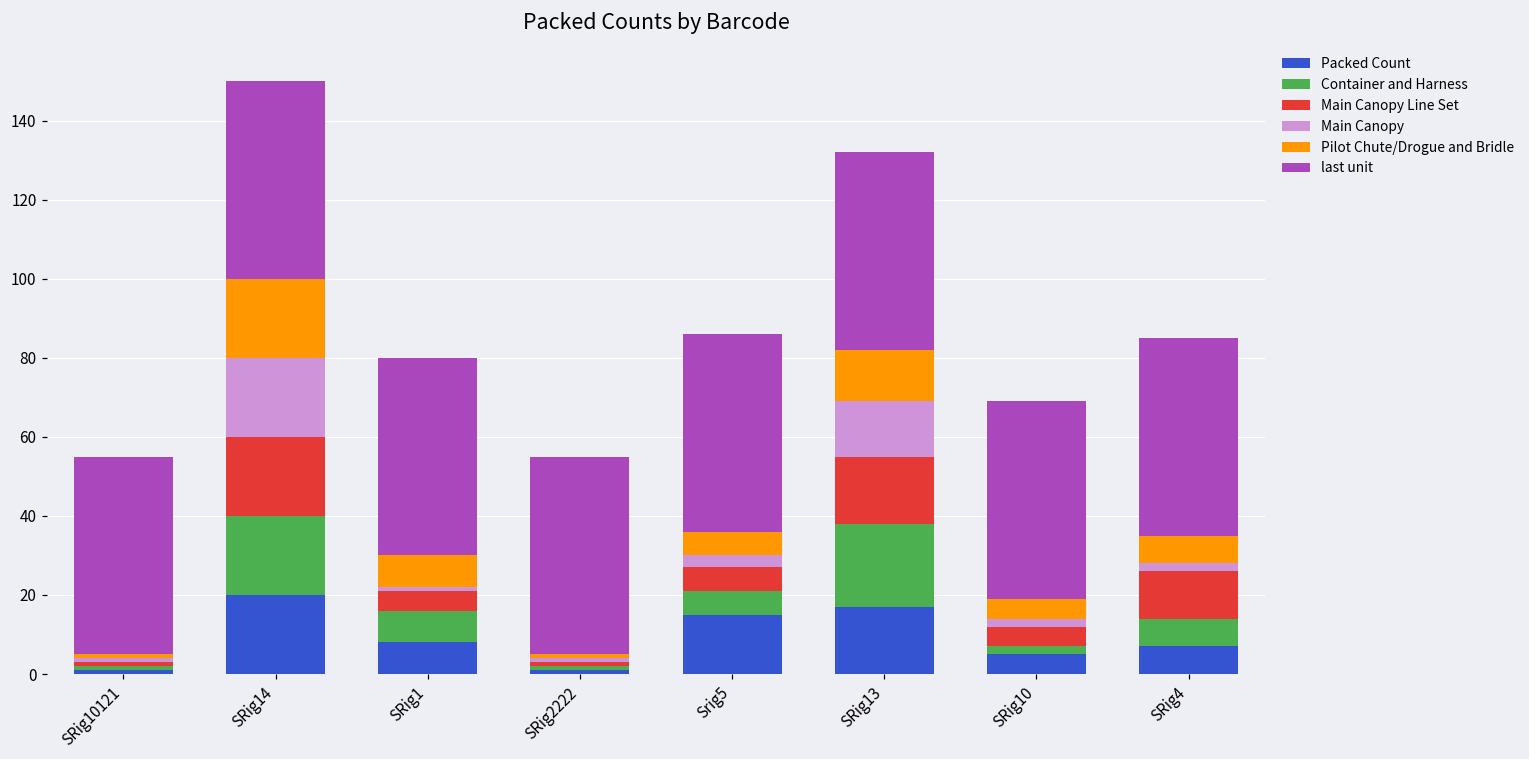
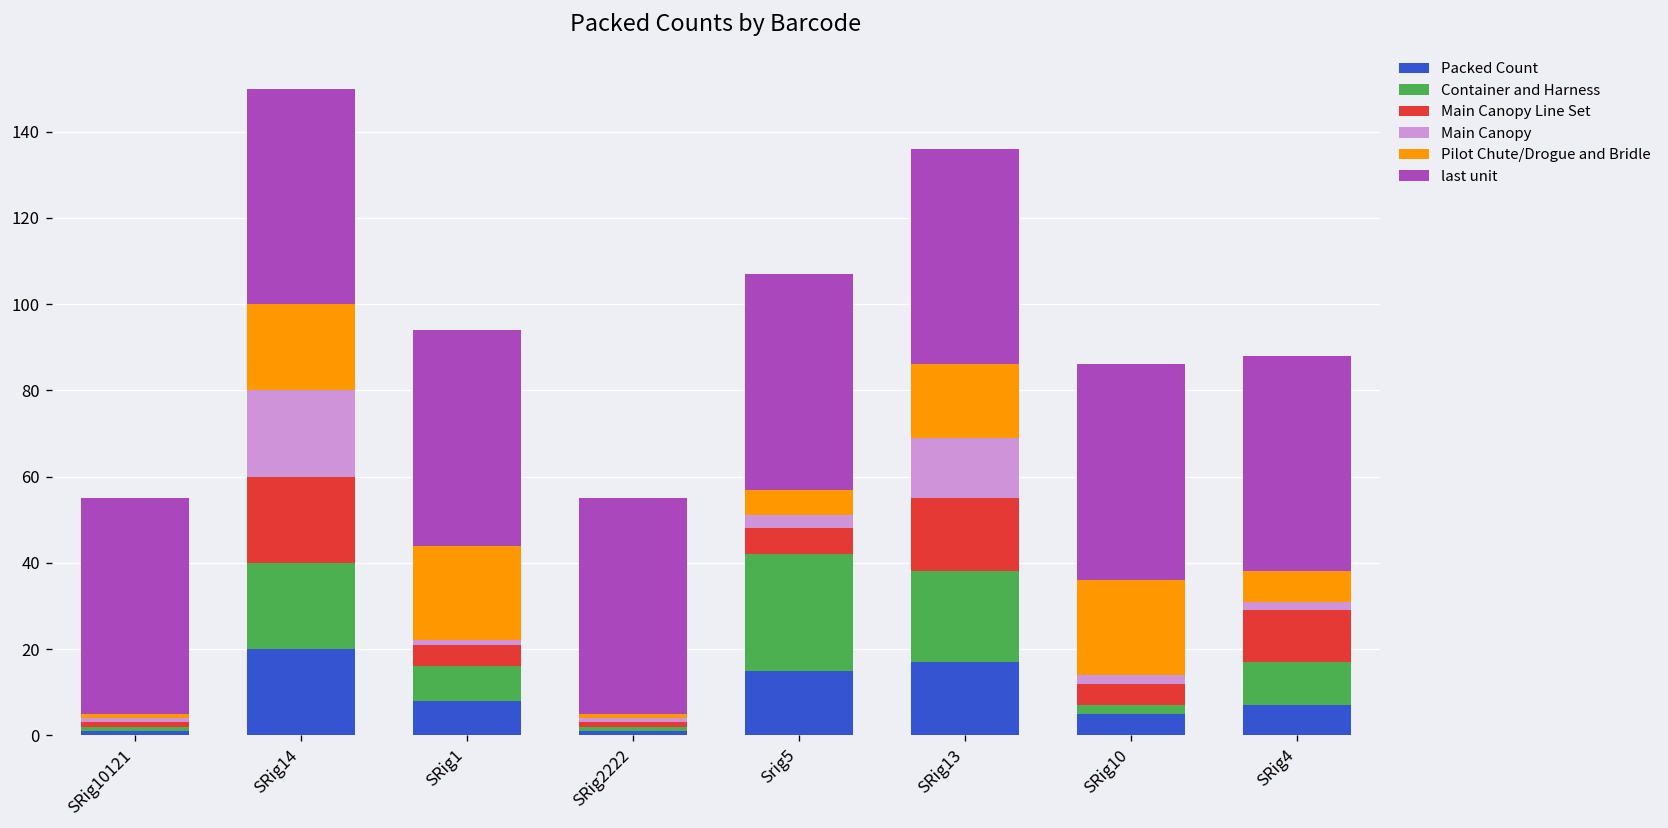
  {
    "Packed Count": {
      "SRig10121": 1,
      "SRig14": 20,
      "SRig1": 8,
      "SRig2222": 1,
      "Srig5": 15,
      "SRig13": 17,
      "SRig10": 5,
      "SRig4": 7
    },
    "Container and Harness": {
      "SRig10121": 1,
      "SRig14": 20,
      "SRig1": 8,
      "SRig2222": 1,
-     "Srig5": 6,
+     "Srig5": 27,
      "SRig13": 21,
      "SRig10": 2,
-     "SRig4": 7
+     "SRig4": 10
    },
    "Main Canopy Line Set": {
      "SRig10121": 1,
      "SRig14": 20,
      "SRig1": 5,
      "SRig2222": 1,
      "Srig5": 6,
      "SRig13": 17,
      "SRig10": 5,
      "SRig4": 12
    },
    "Main Canopy": {
      "SRig10121": 1,
      "SRig14": 20,
      "SRig1": 1,
      "SRig2222": 1,
      "Srig5": 3,
      "SRig13": 14,
      "SRig10": 2,
      "SRig4": 2
    },
    "Pilot Chute/Drogue and Bridle": {
      "SRig10121": 1,
      "SRig14": 20,
-     "SRig1": 8,
+     "SRig1": 22,
      "SRig2222": 1,
      "Srig5": 6,
-     "SRig13": 13,
-     "SRig10": 5,
+     "SRig13": 17,
+     "SRig10": 22,
      "SRig4": 7
    },
    "last unit": {
      "SRig10121": 50,
      "SRig14": 50,
      "SRig1": 50,
      "SRig2222": 50,
      "Srig5": 50,
      "SRig13": 50,
      "SRig10": 50,
      "SRig4": 50
    }
  }
